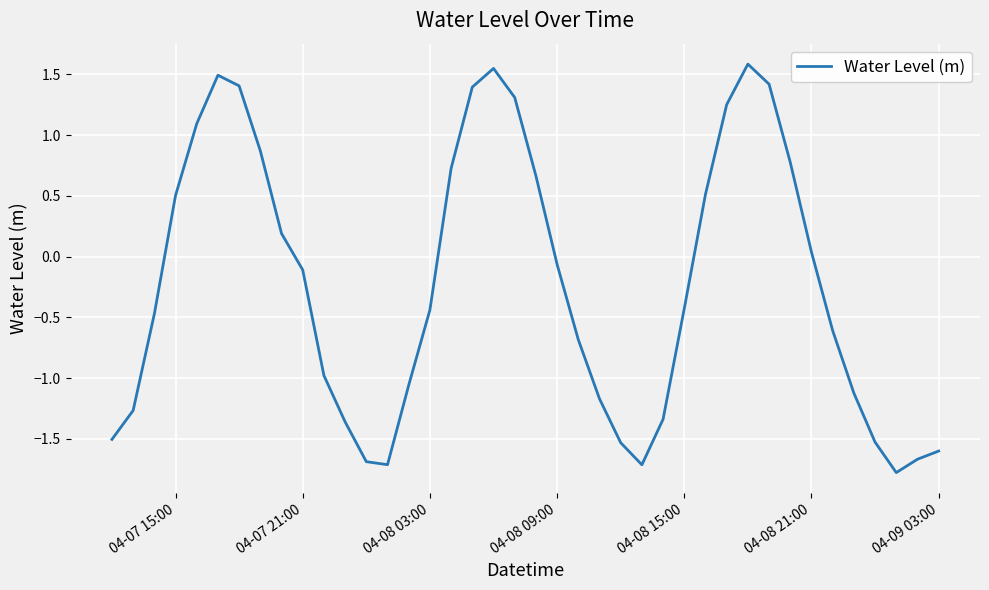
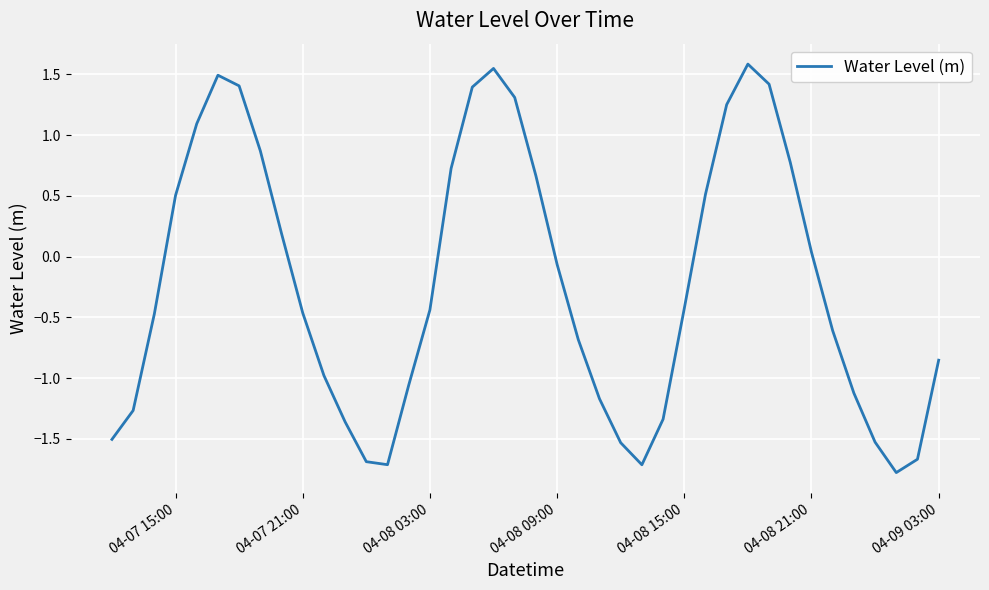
  {
    "04-07 15:00": 0.50,
-   "04-07 21:00": -0.11,
+   "04-07 21:00": -0.46,
    "04-08 03:00": -0.44,
    "04-08 09:00": -0.06,
    "04-08 15:00": -0.43,
    "04-08 21:00": 0.04,
-   "04-09 03:00": -1.60
+   "04-09 03:00": -0.85
  }
